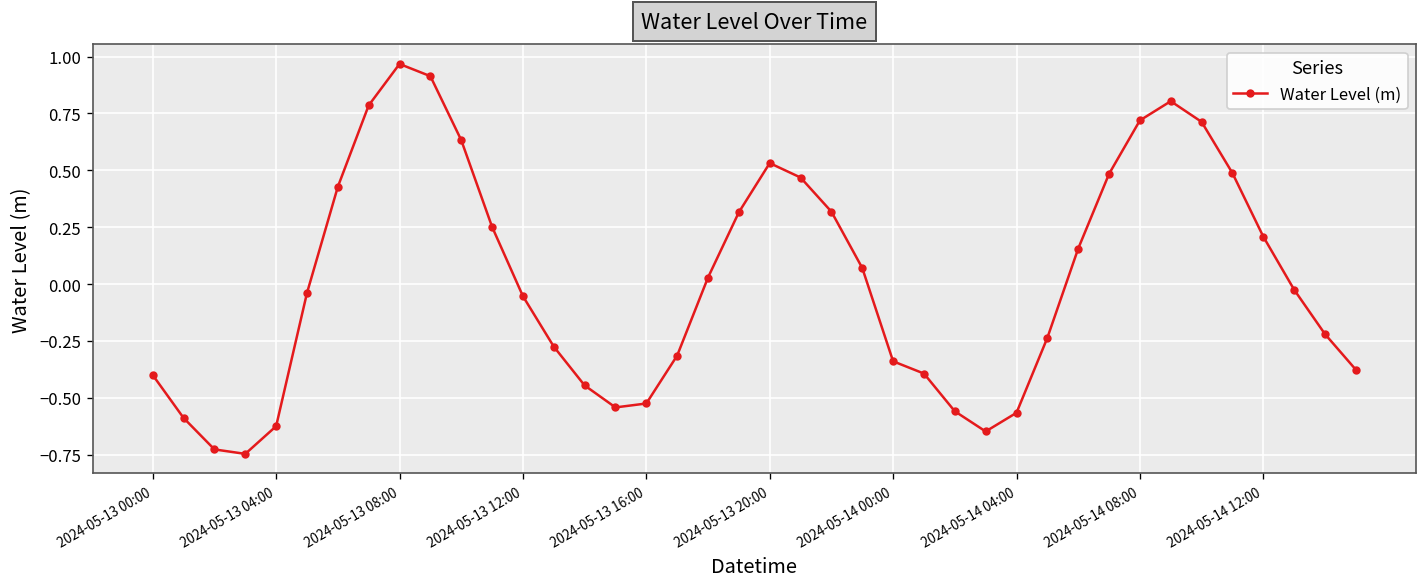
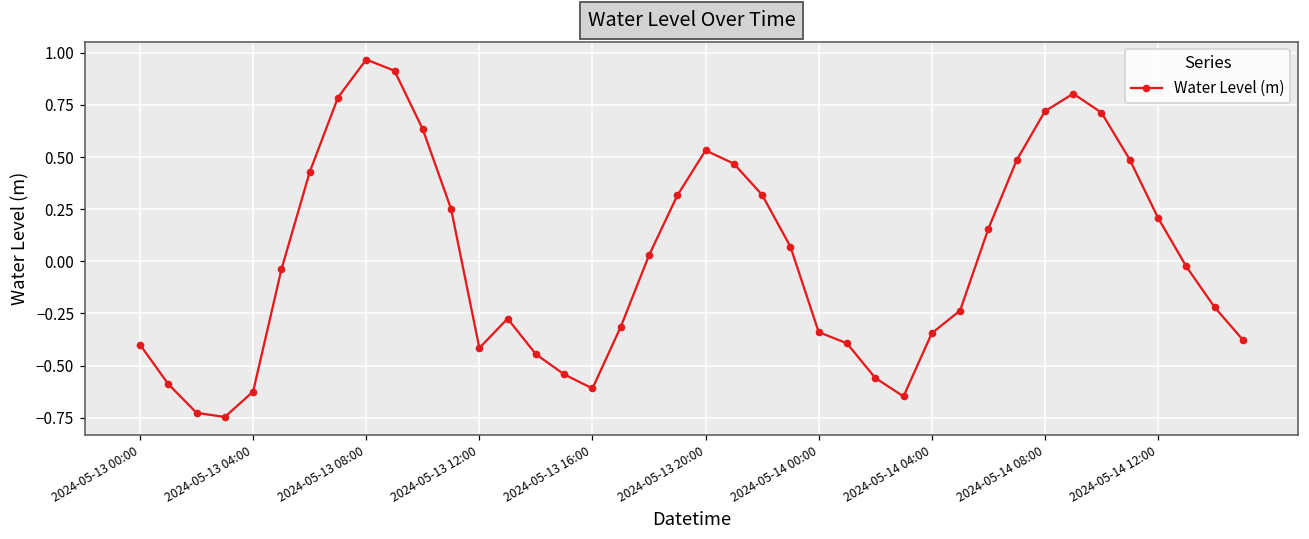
  {
    "2024-05-13 00:00": -0.40,
    "2024-05-13 04:00": -0.62,
    "2024-05-13 08:00": 0.97,
-   "2024-05-13 12:00": -0.05,
-   "2024-05-13 16:00": -0.52,
+   "2024-05-13 12:00": -0.42,
+   "2024-05-13 16:00": -0.61,
    "2024-05-13 20:00": 0.53,
    "2024-05-14 00:00": -0.34,
-   "2024-05-14 04:00": -0.57,
+   "2024-05-14 04:00": -0.34,
    "2024-05-14 08:00": 0.72,
    "2024-05-14 12:00": 0.21
  }
